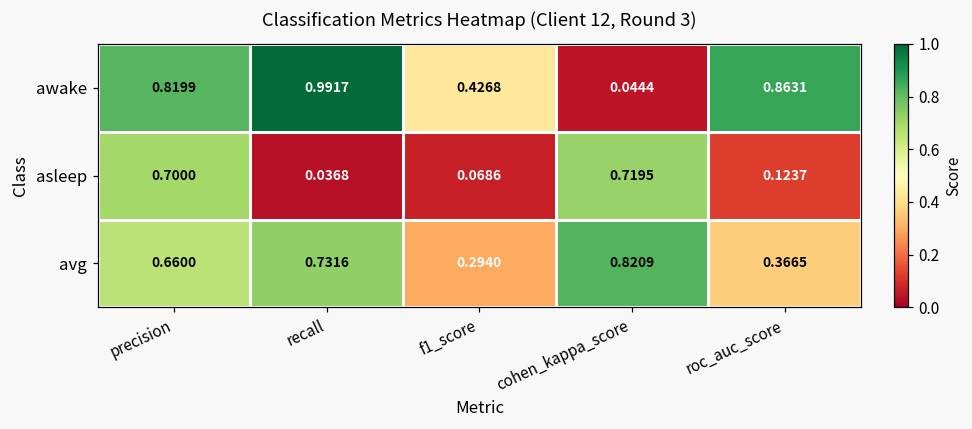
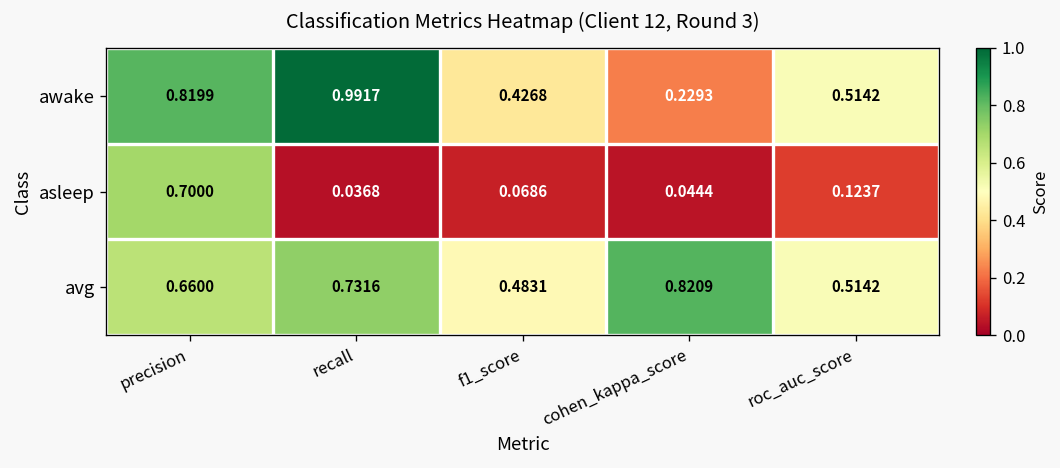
  {
    "awake": {
      "precision": 0.8199,
      "recall": 0.9917,
      "f1_score": 0.4268,
-     "cohen_kappa_score": 0.0444,
-     "roc_auc_score": 0.8631
+     "cohen_kappa_score": 0.2293,
+     "roc_auc_score": 0.5142
    },
    "asleep": {
      "precision": 0.7000,
      "recall": 0.0368,
      "f1_score": 0.0686,
-     "cohen_kappa_score": 0.7195,
+     "cohen_kappa_score": 0.0444,
      "roc_auc_score": 0.1237
    },
    "avg": {
      "precision": 0.6600,
      "recall": 0.7316,
-     "f1_score": 0.2940,
+     "f1_score": 0.4831,
      "cohen_kappa_score": 0.8209,
-     "roc_auc_score": 0.3665
+     "roc_auc_score": 0.5142
    }
  }
